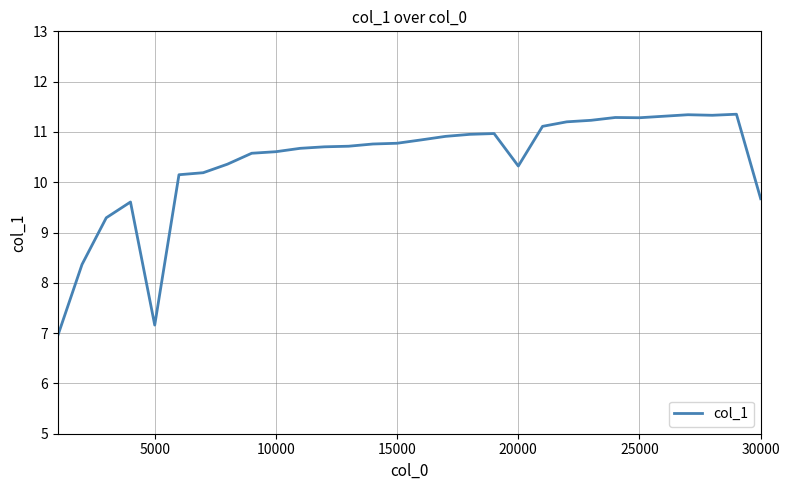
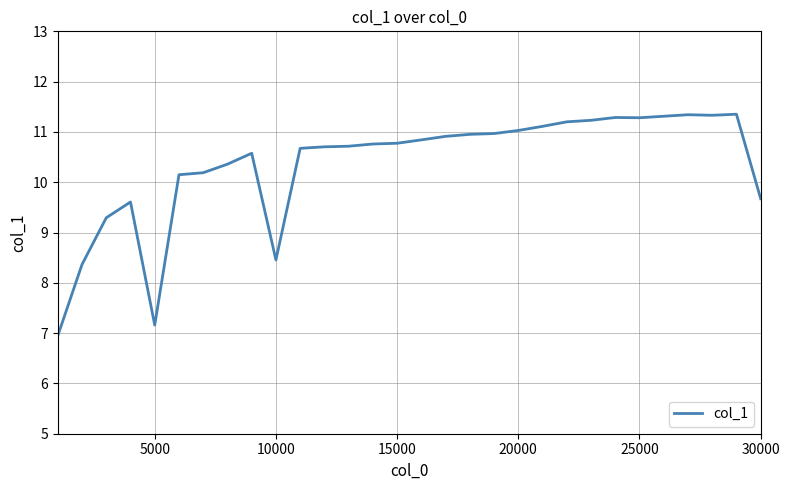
  {
    "5000": 7.2,
-   "10000": 10.6,
+   "10000": 8.5,
    "15000": 10.8,
-   "20000": 10.3,
+   "20000": 11.0,
    "25000": 11.3,
    "30000": 9.7
  }
